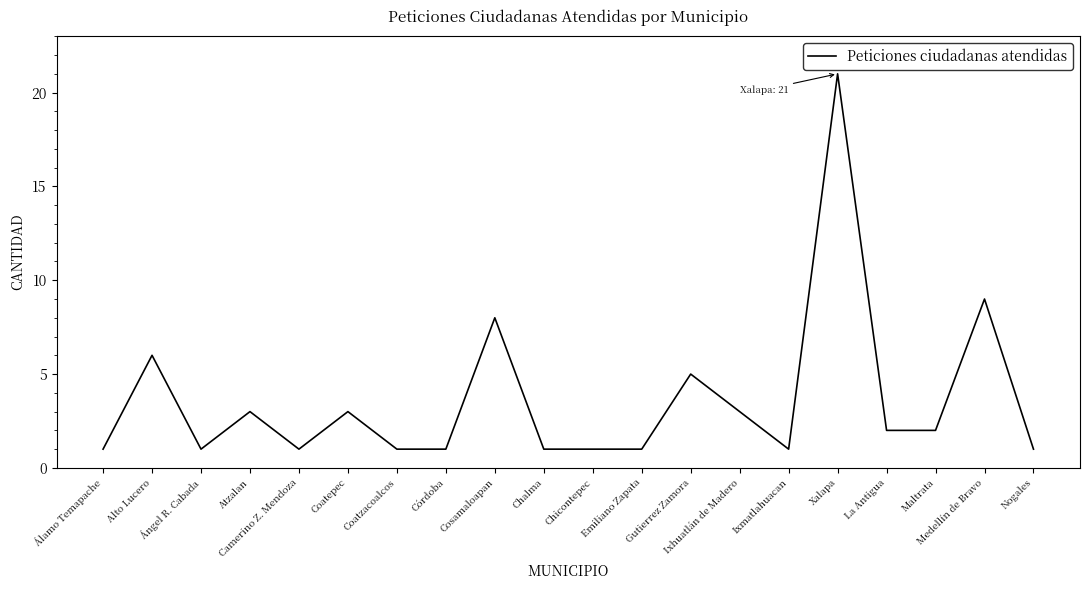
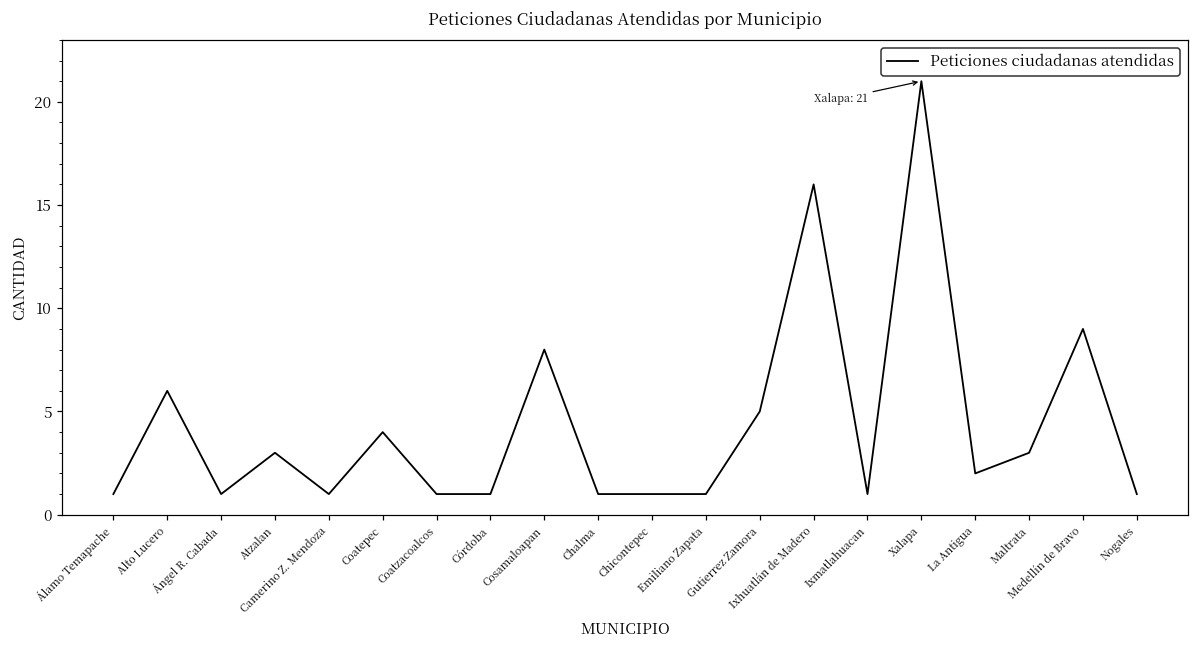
  {
    "Álamo Temapache": 1,
    "Alto Lucero": 6,
    "Ángel R. Cabada": 1,
    "Atzalan": 3,
    "Camerino Z. Mendoza": 1,
-   "Coatepec": 3,
+   "Coatepec": 4,
    "Coatzacoalcos": 1,
    "Córdoba": 1,
    "Cosamaloapan": 8,
    "Chalma": 1,
    "Chicontepec": 1,
    "Emiliano Zapata": 1,
    "Gutierrez Zamora": 5,
-   "Ixhuatlán de Madero": 3,
+   "Ixhuatlán de Madero": 16,
    "Ixmatlahuacan": 1,
    "La Antigua": 2,
-   "Maltrata": 2,
+   "Maltrata": 3,
    "Medellín de Bravo": 9,
    "Nogales": 1
  }
